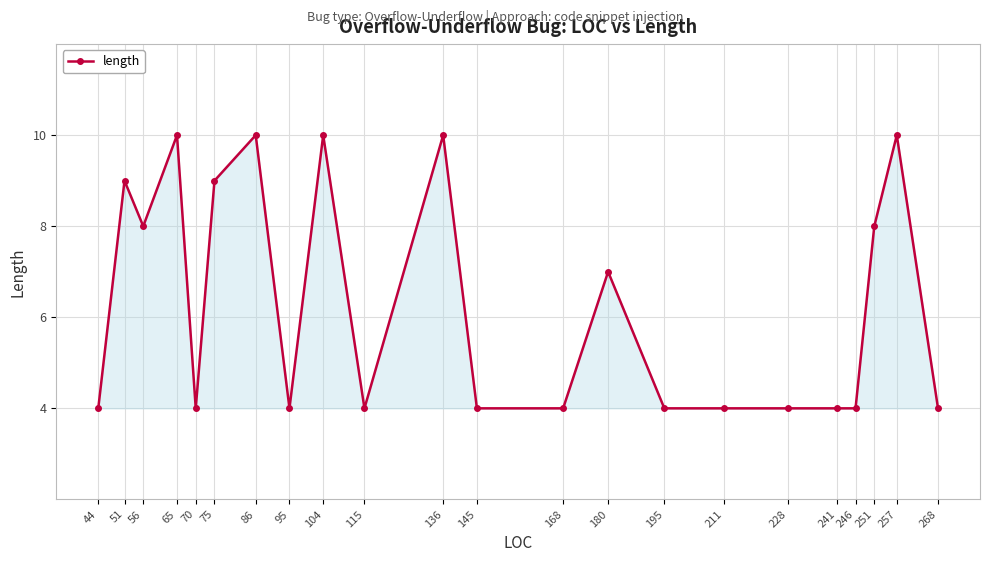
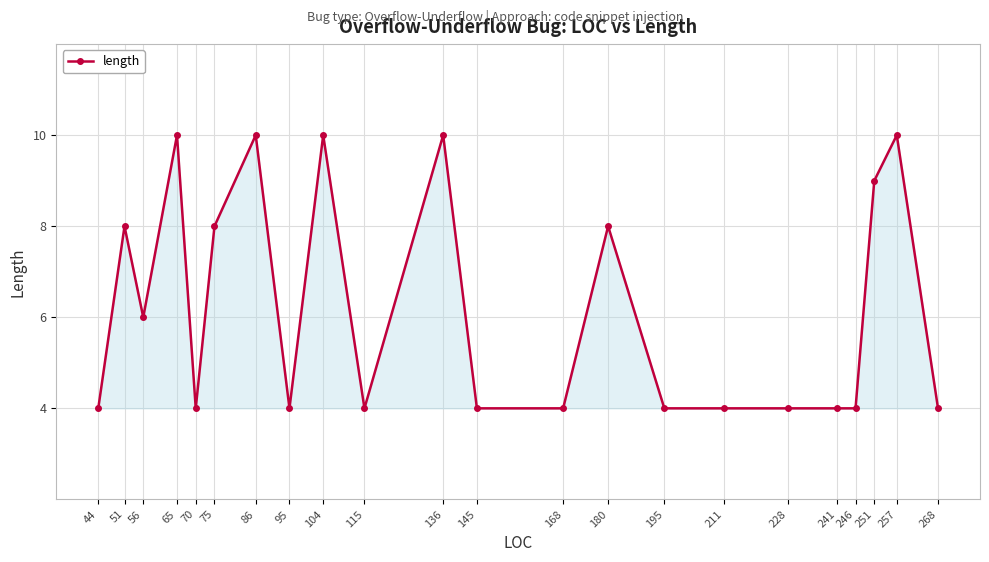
  {
    "44": 4,
-   "51": 9,
-   "56": 8,
+   "51": 8,
+   "56": 6,
    "65": 10,
    "70": 4,
-   "75": 9,
+   "75": 8,
    "86": 10,
    "95": 4,
    "104": 10,
    "115": 4,
    "136": 10,
    "145": 4,
    "168": 4,
-   "180": 7,
+   "180": 8,
    "195": 4,
    "211": 4,
    "228": 4,
    "241": 4,
    "246": 4,
-   "251": 8,
+   "251": 9,
    "257": 10,
    "268": 4
  }
